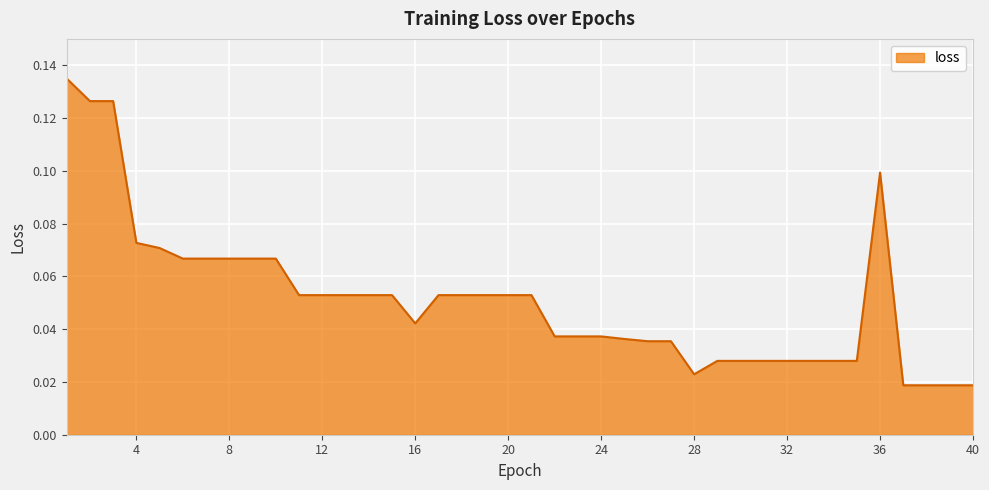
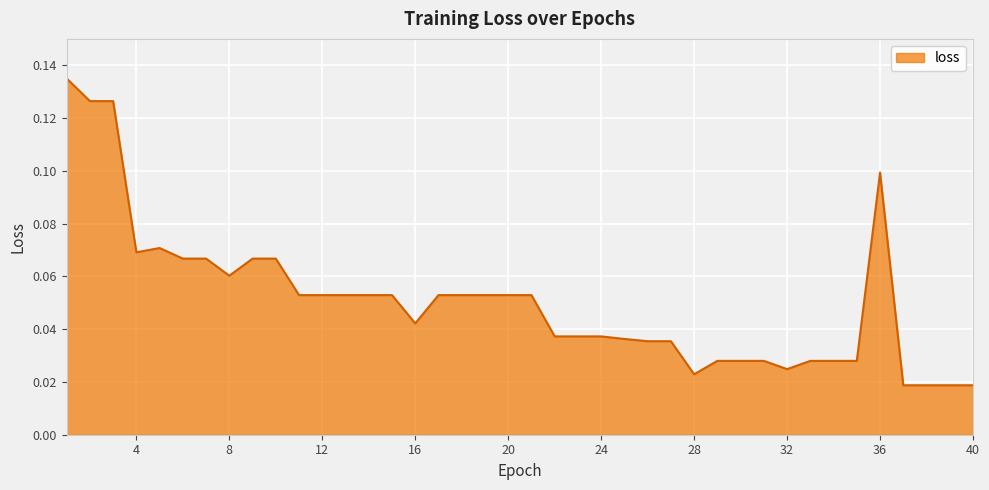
  {
-   "4": 0.073,
-   "8": 0.067,
+   "4": 0.069,
+   "8": 0.060,
    "12": 0.053,
    "16": 0.042,
    "20": 0.053,
    "24": 0.037,
    "28": 0.023,
-   "32": 0.028,
+   "32": 0.025,
    "36": 0.099,
    "40": 0.019
  }
